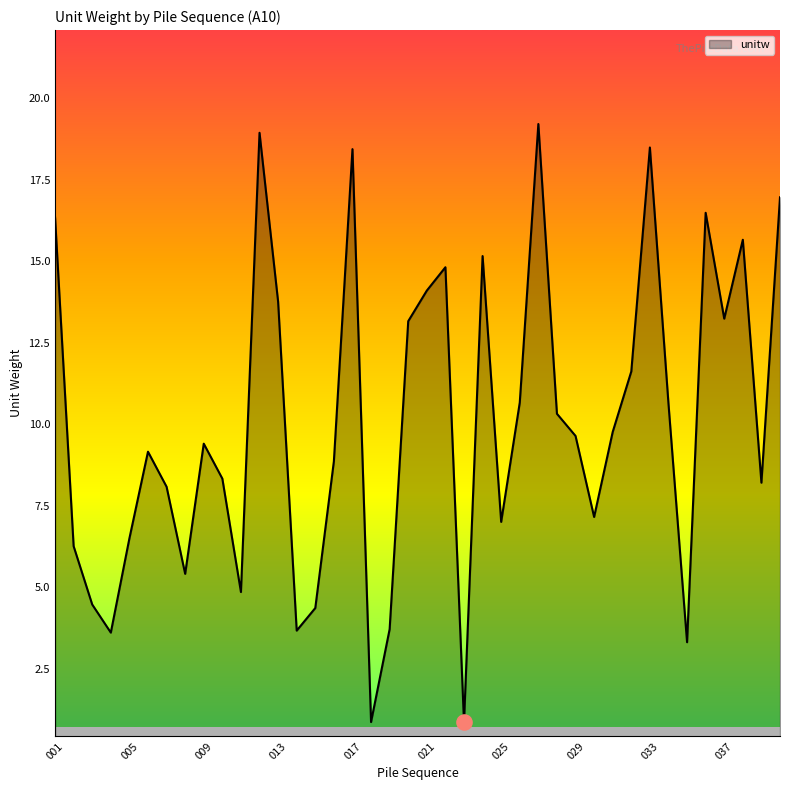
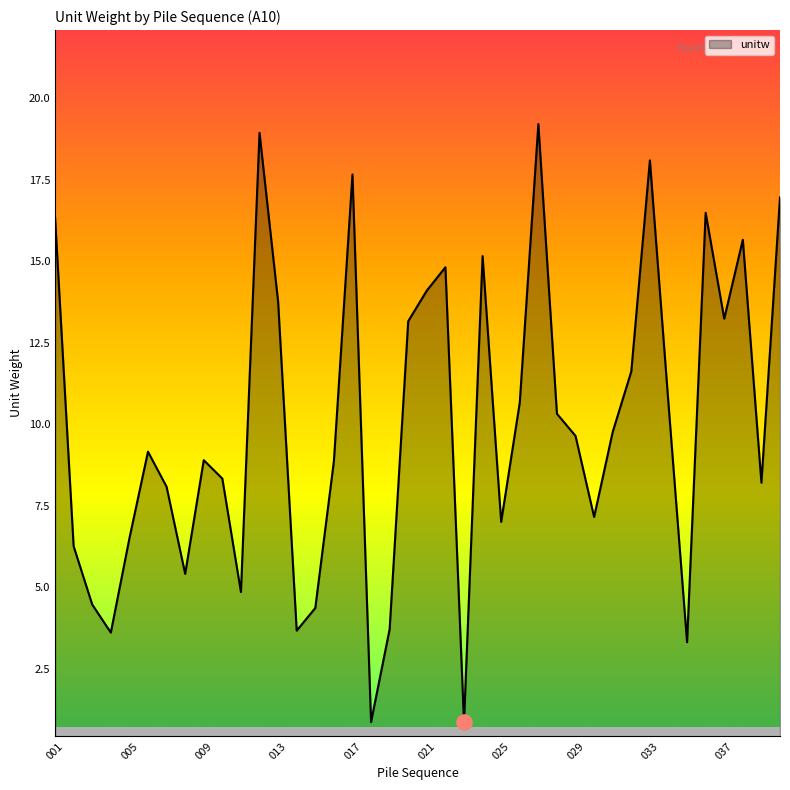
  {
    "unitw": {
      "001": 16.4,
      "005": 6.5,
-     "009": 9.4,
+     "009": 8.9,
      "013": 13.8,
-     "017": 18.4,
+     "017": 17.7,
      "021": 14.1,
      "025": 7.0,
      "029": 9.6,
-     "033": 18.5,
+     "033": 18.1,
      "037": 13.2
    }
  }
